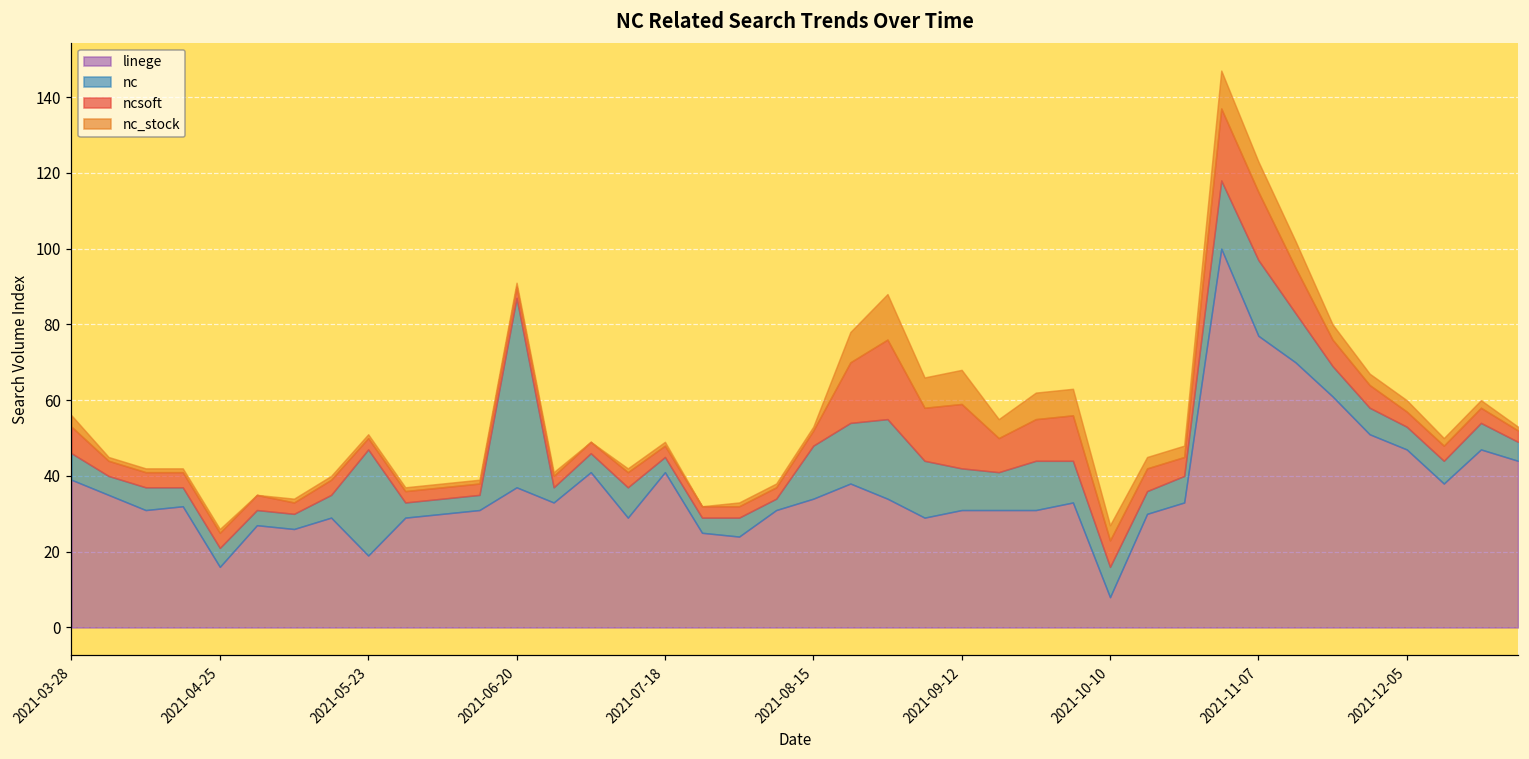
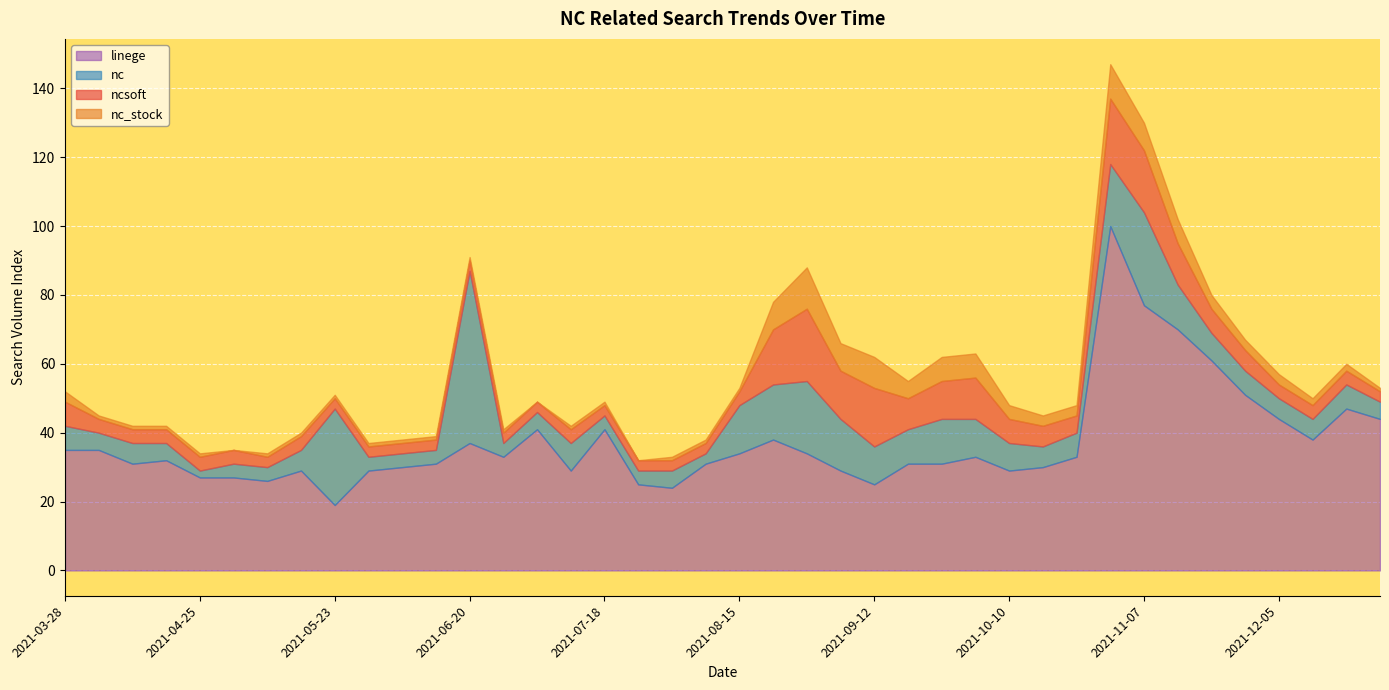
  {
    "linege": {
-     "2021-03-28": 39,
-     "2021-04-25": 16,
+     "2021-03-28": 35,
+     "2021-04-25": 27,
      "2021-05-23": 19,
      "2021-06-20": 37,
      "2021-07-18": 41,
      "2021-08-15": 34,
-     "2021-09-12": 31,
-     "2021-10-10": 8,
+     "2021-09-12": 25,
+     "2021-10-10": 29,
      "2021-11-07": 77,
-     "2021-12-05": 47
+     "2021-12-05": 44
    },
    "nc": {
      "2021-03-28": 7,
-     "2021-04-25": 5,
+     "2021-04-25": 2,
      "2021-05-23": 28,
      "2021-06-20": 50,
      "2021-07-18": 4,
      "2021-08-15": 14,
      "2021-09-12": 11,
      "2021-10-10": 8,
-     "2021-11-07": 20,
+     "2021-11-07": 27,
      "2021-12-05": 6
    }
  }
